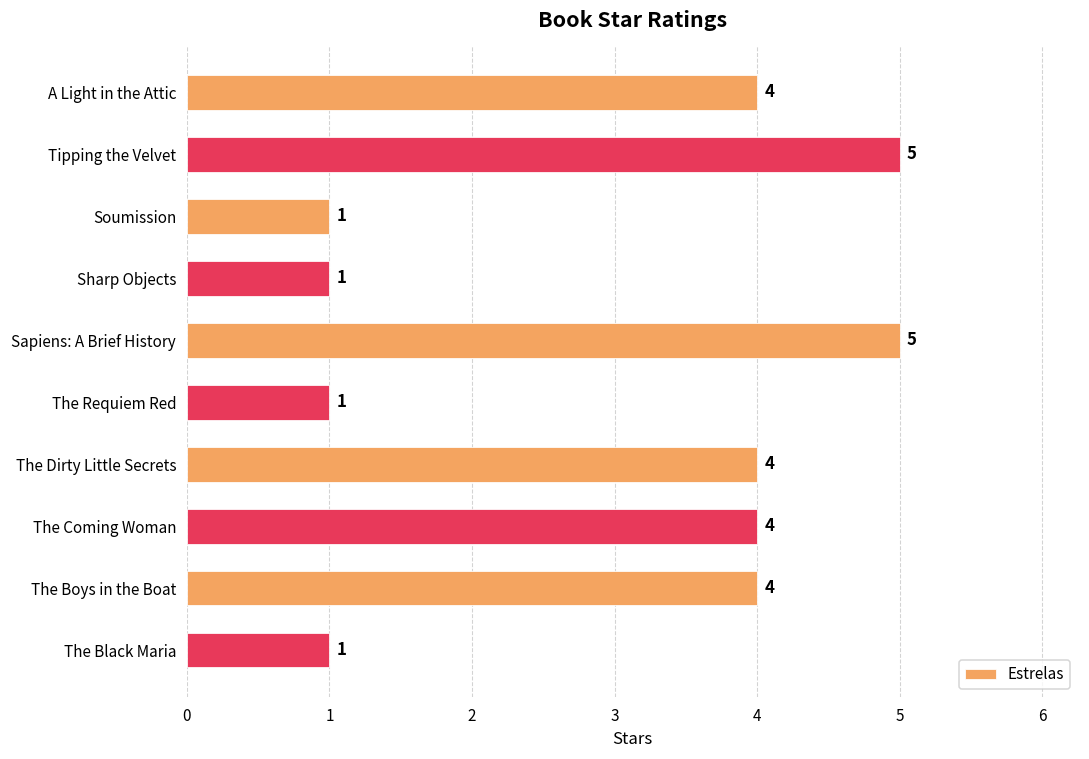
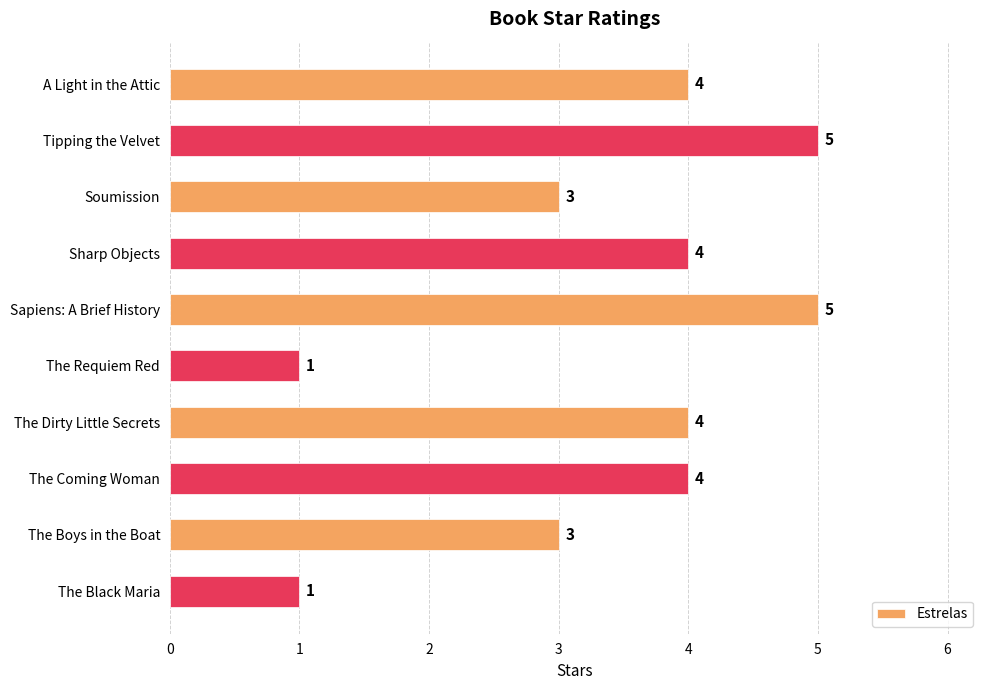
  {
    "A Light in the Attic": 4,
    "Tipping the Velvet": 5,
-   "Soumission": 1,
-   "Sharp Objects": 1,
+   "Soumission": 3,
+   "Sharp Objects": 4,
    "Sapiens: A Brief History": 5,
    "The Requiem Red": 1,
    "The Dirty Little Secrets": 4,
    "The Coming Woman": 4,
-   "The Boys in the Boat": 4,
+   "The Boys in the Boat": 3,
    "The Black Maria": 1
  }
